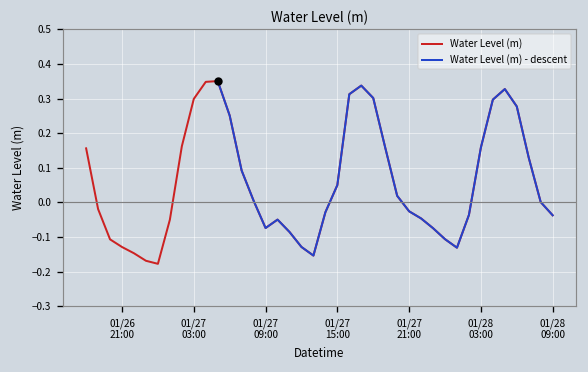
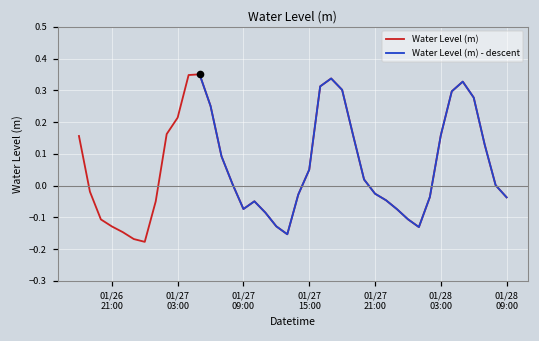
  {
    "Water Level (m)": {
      "01/26 21:00": -0.13,
-     "01/27 03:00": 0.30
+     "01/27 03:00": 0.21
    }
  }
